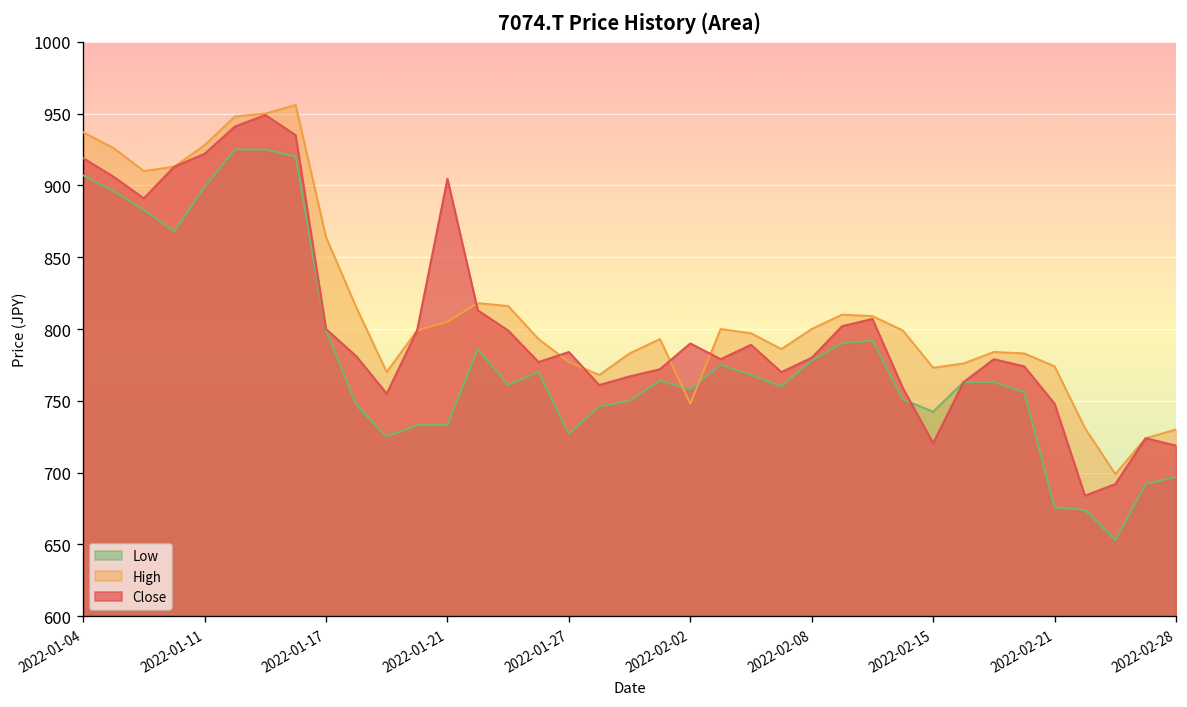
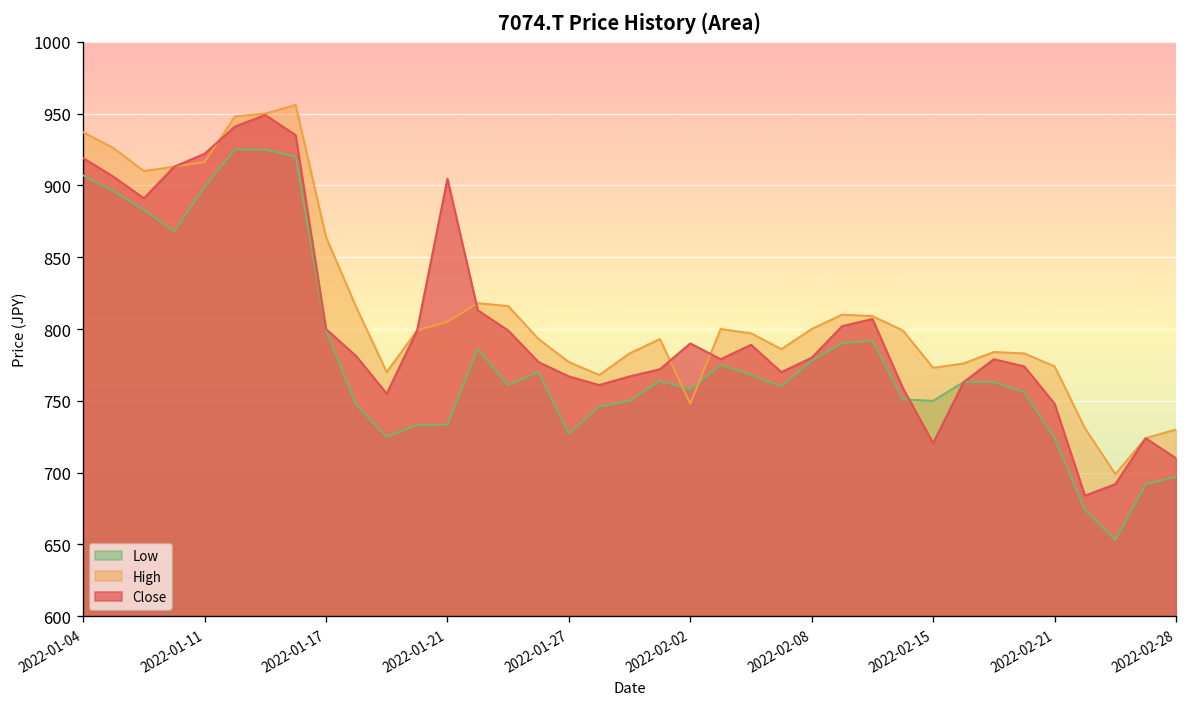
  {
    "Low": {
      "2022-01-04": 907,
      "2022-01-11": 899,
      "2022-01-21": 733,
      "2022-01-27": 727,
      "2022-02-02": 758,
-     "2022-02-15": 742,
-     "2022-02-21": 676,
+     "2022-02-15": 750,
+     "2022-02-21": 724,
      "2022-02-28": 697
    },
    "High": {
      "2022-01-04": 937,
-     "2022-01-11": 928,
+     "2022-01-11": 916,
      "2022-01-17": 864,
      "2022-01-21": 805,
      "2022-01-27": 777,
      "2022-02-02": 748,
      "2022-02-08": 800,
      "2022-02-15": 773,
      "2022-02-21": 774,
      "2022-02-28": 730
    },
    "Close": {
      "2022-01-04": 919,
      "2022-01-11": 922,
      "2022-01-21": 905,
-     "2022-01-27": 784,
+     "2022-01-27": 767,
      "2022-02-02": 790,
      "2022-02-15": 721,
      "2022-02-21": 748,
-     "2022-02-28": 719
+     "2022-02-28": 710
    }
  }
